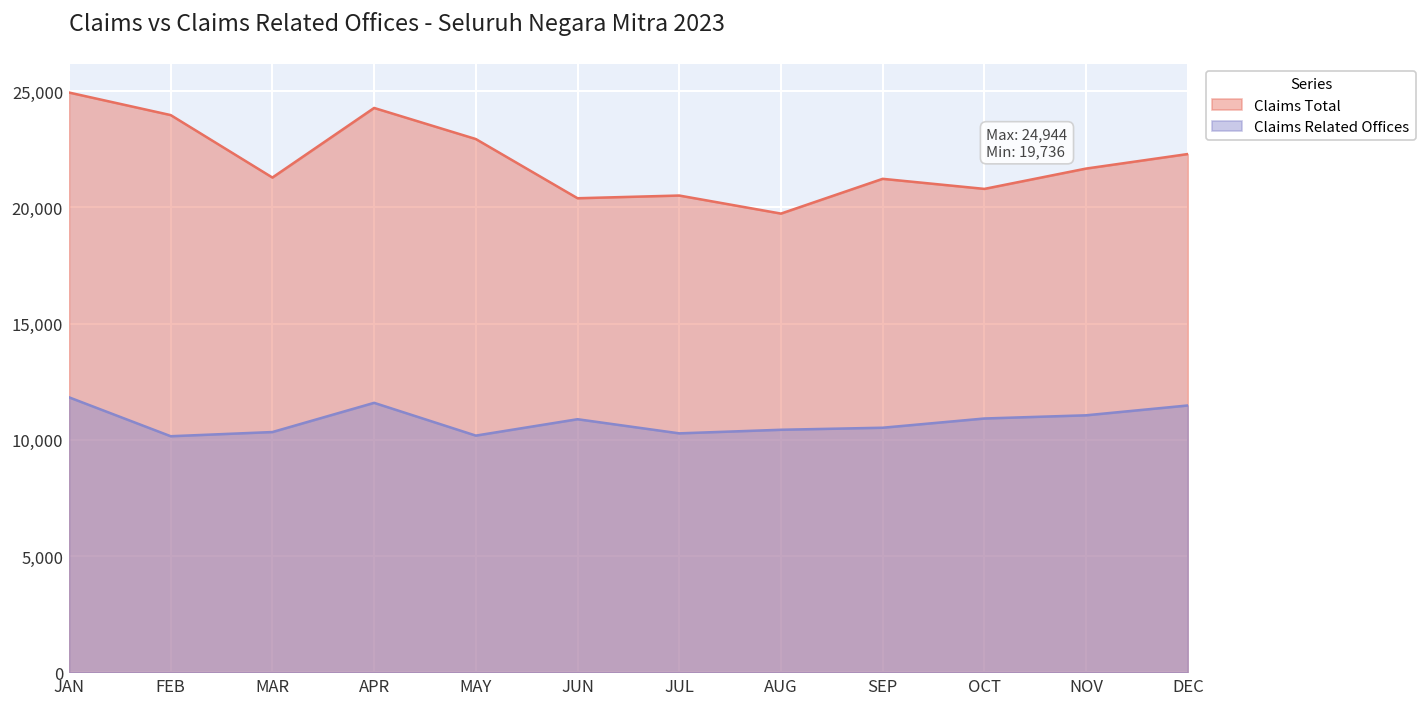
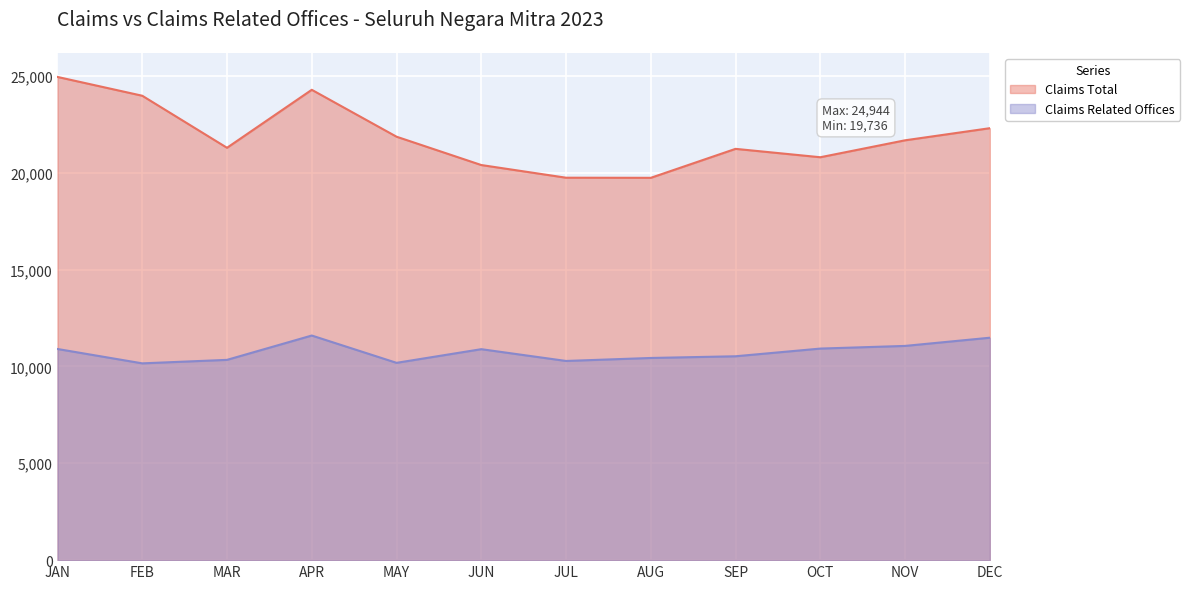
  {
    "Claims Total": {
      "JAN": "24,900",
      "FEB": "24,000",
      "MAR": "21,300",
      "APR": "24,300",
-     "MAY": "22,900",
+     "MAY": "21,900",
      "JUN": "20,400",
-     "JUL": "20,500",
+     "JUL": "19,700",
      "AUG": "19,700",
      "SEP": "21,200",
      "OCT": "20,800",
      "DEC": "22,300"
    },
    "Claims Related Offices": {
-     "JAN": "11,800",
+     "JAN": "10,900",
      "FEB": "10,200",
      "MAR": "10,300",
      "APR": "11,600",
      "MAY": "10,200",
      "JUN": "10,900",
      "JUL": "10,300",
      "AUG": "10,400",
      "SEP": "10,500",
      "OCT": "10,900",
      "NOV": "11,100",
      "DEC": "11,500"
    }
  }
